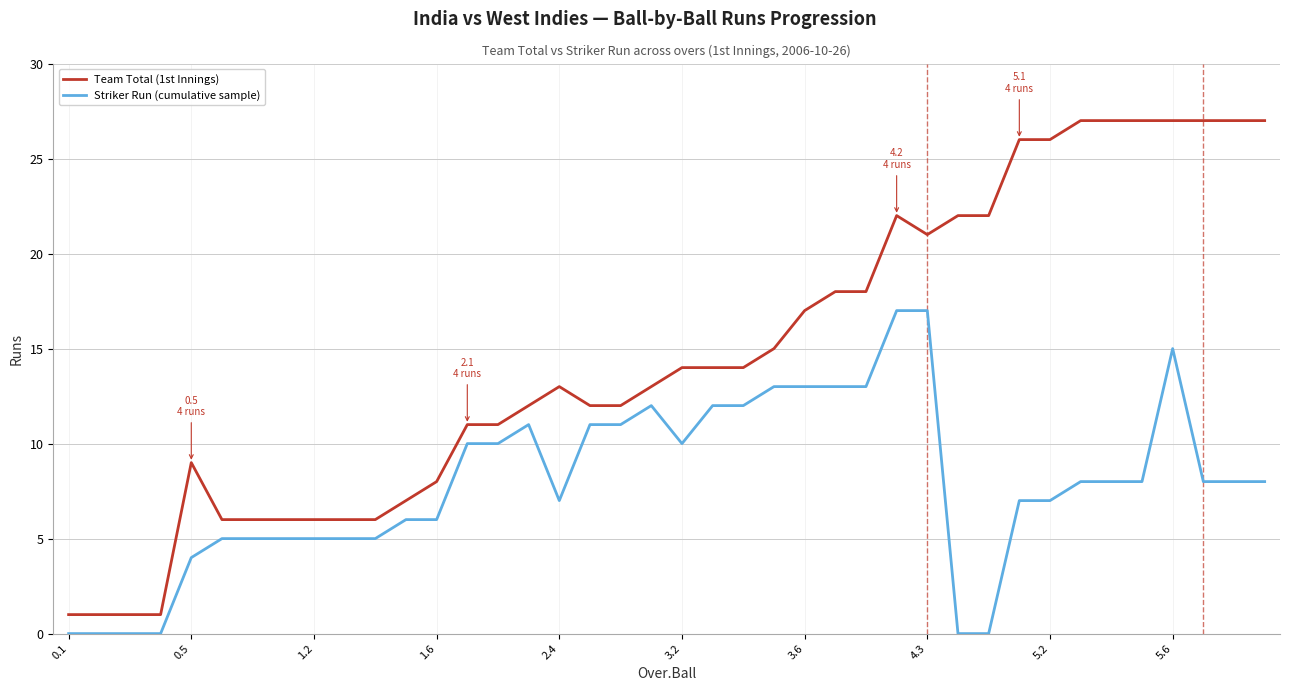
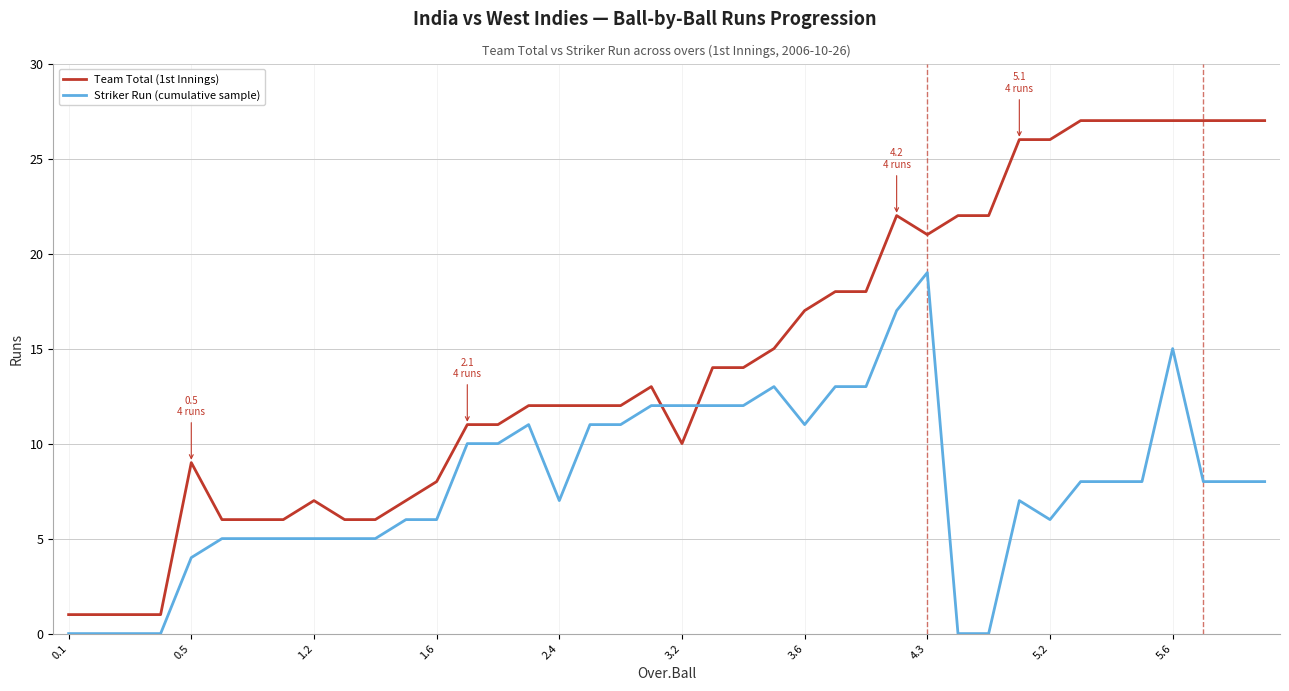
  {
    "Team Total (1st Innings)": {
      "0.1": 1,
-     "1.2": 6,
+     "1.2": 7,
      "1.6": 8,
-     "2.4": 13,
-     "3.2": 14,
+     "2.4": 12,
+     "3.2": 10,
      "3.6": 17,
      "4.3": 21,
      "5.2": 26,
      "5.6": 27
    },
    "Striker Run (cumulative sample)": {
      "0.1": 0,
      "0.5": 4,
      "1.2": 5,
      "1.6": 6,
      "2.4": 7,
-     "3.2": 10,
-     "3.6": 13,
-     "4.3": 17,
-     "5.2": 7,
+     "3.2": 12,
+     "3.6": 11,
+     "4.3": 19,
+     "5.2": 6,
      "5.6": 15
    }
  }
